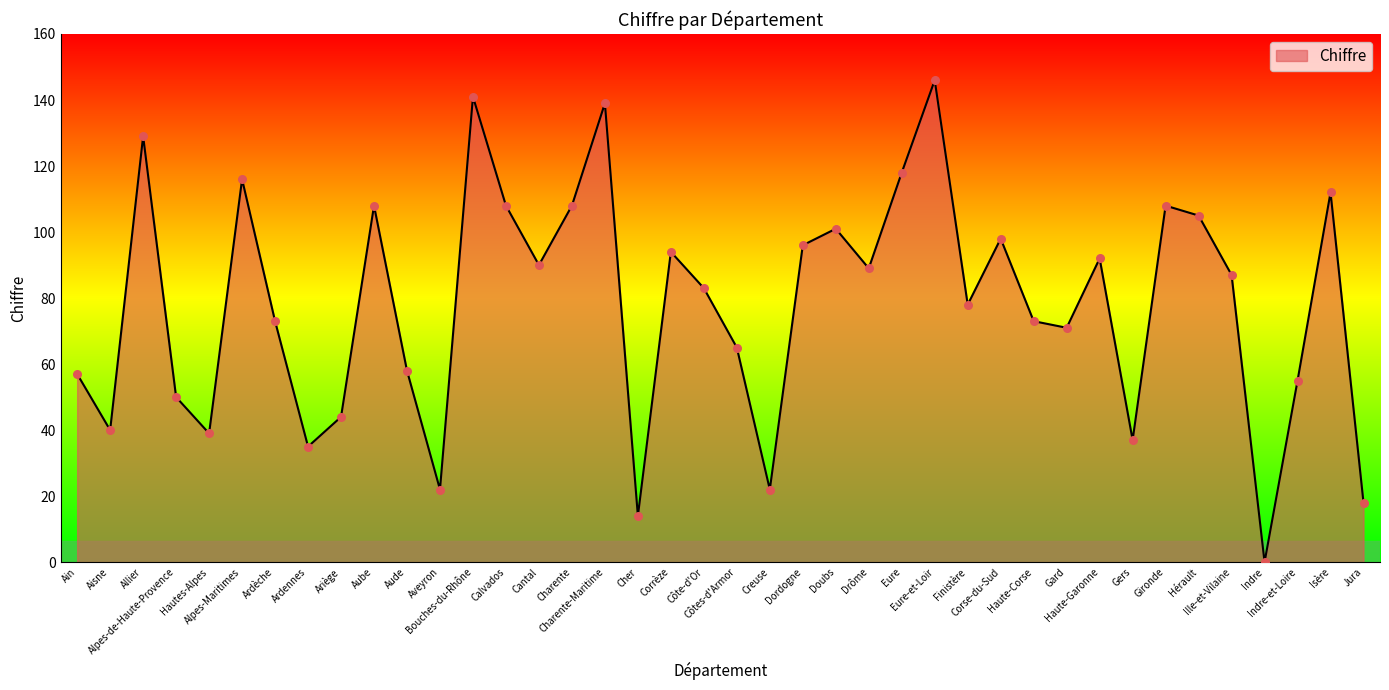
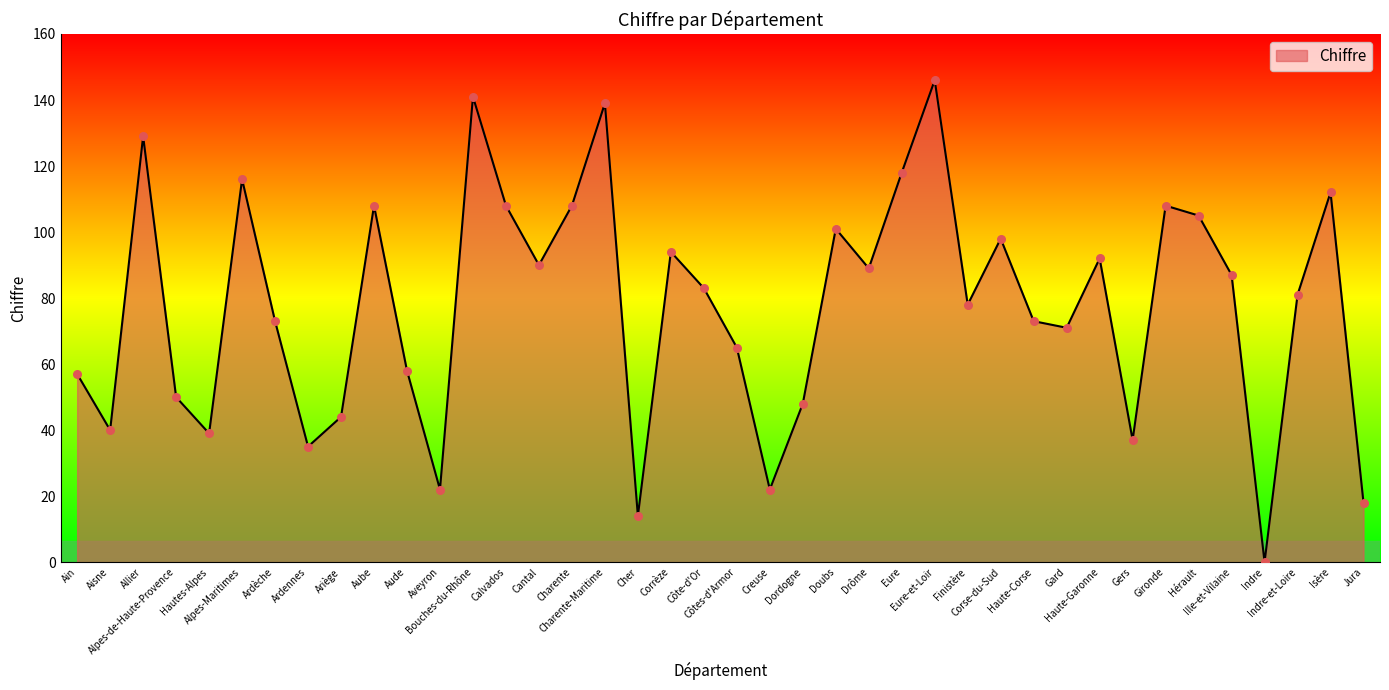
  {
    "Ain": 57,
    "Aisne": 40,
    "Allier": 129,
    "Alpes-de-Haute-Provence": 50,
    "Hautes-Alpes": 39,
    "Alpes-Maritimes": 116,
    "Ardèche": 73,
    "Ardennes": 35,
    "Ariège": 44,
    "Aube": 108,
    "Aude": 58,
    "Aveyron": 22,
    "Bouches-du-Rhône": 141,
    "Calvados": 108,
    "Cantal": 90,
    "Charente": 108,
    "Charente-Maritime": 139,
    "Cher": 14,
    "Corrèze": 94,
    "Côte-d'Or": 83,
    "Côtes-d'Armor": 65,
    "Creuse": 22,
-   "Dordogne": 96,
+   "Dordogne": 48,
    "Doubs": 101,
    "Drôme": 89,
    "Eure": 118,
    "Eure-et-Loir": 146,
    "Finistère": 78,
    "Corse-du-Sud": 98,
    "Haute-Corse": 73,
    "Gard": 71,
    "Haute-Garonne": 92,
    "Gers": 37,
    "Gironde": 108,
    "Hérault": 105,
    "Ille-et-Vilaine": 87,
-   "Indre-et-Loire": 55,
+   "Indre-et-Loire": 81,
    "Isère": 112,
    "Jura": 18
  }
